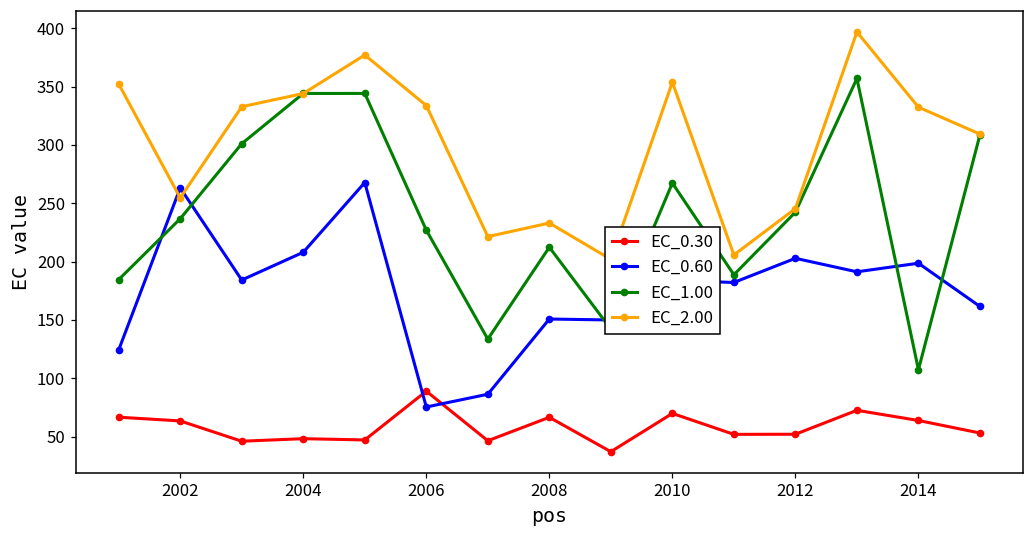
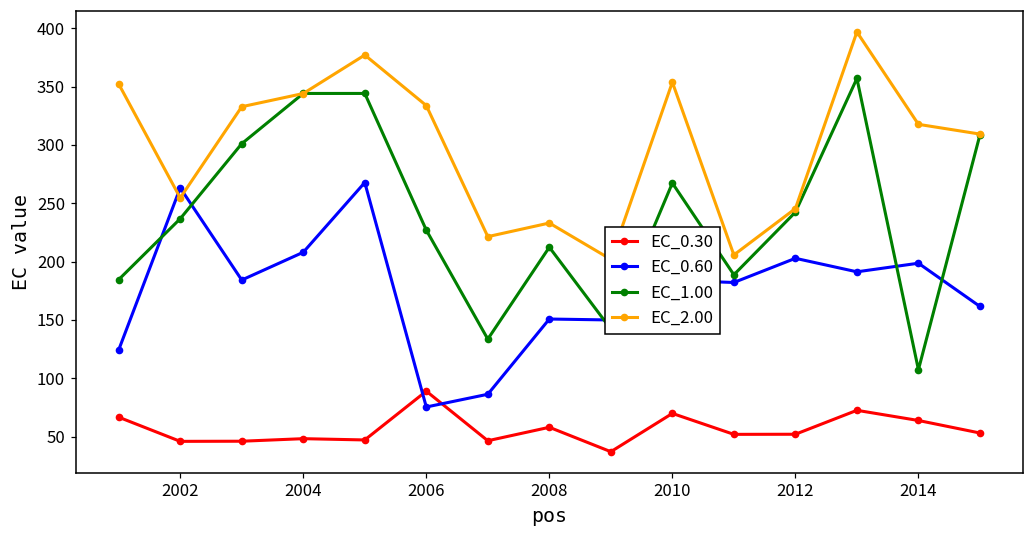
  {
    "EC_0.30": {
-     "2002": 63,
+     "2002": 46,
      "2004": 48,
      "2006": 89,
-     "2008": 67,
+     "2008": 58,
      "2010": 70,
      "2012": 52,
      "2014": 64
    },
    "EC_0.60": {
      "2002": 263,
      "2004": 208,
      "2006": 75,
      "2008": 151,
      "2012": 203,
      "2014": 199
    },
    "EC_1.00": {
      "2002": 237,
      "2006": 227,
      "2008": 212,
      "2010": 267,
      "2012": 242,
      "2014": 107
    },
    "EC_2.00": {
      "2002": 255,
      "2006": 334,
      "2008": 233,
      "2010": 354,
      "2012": 245,
-     "2014": 332
+     "2014": 318
    }
  }
